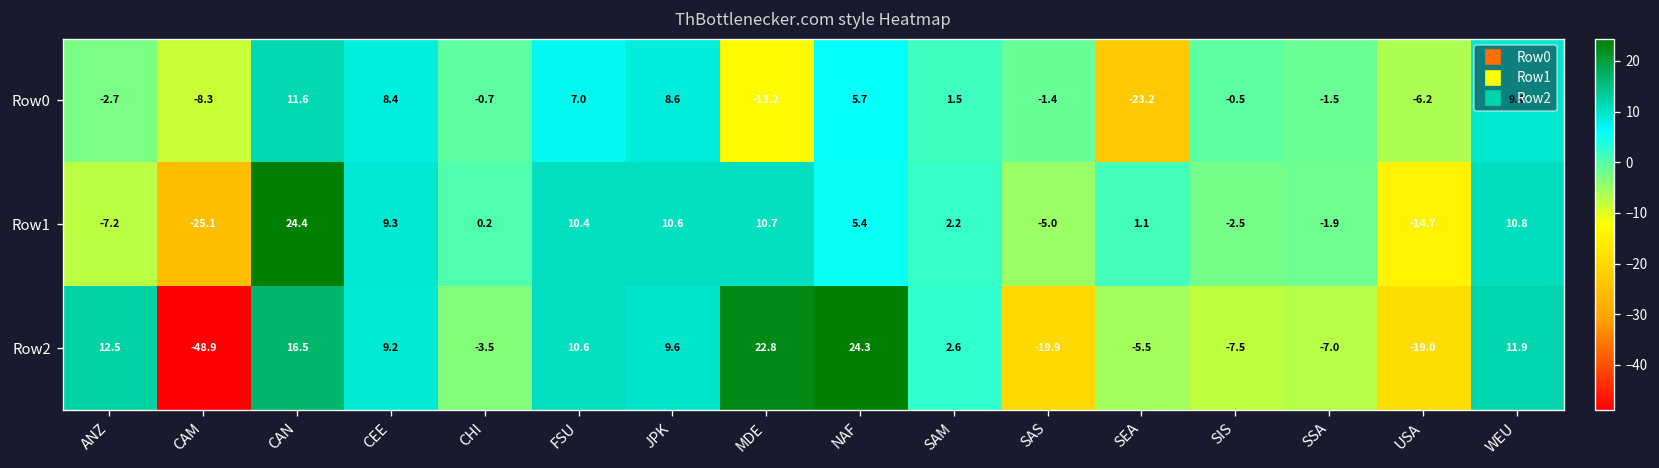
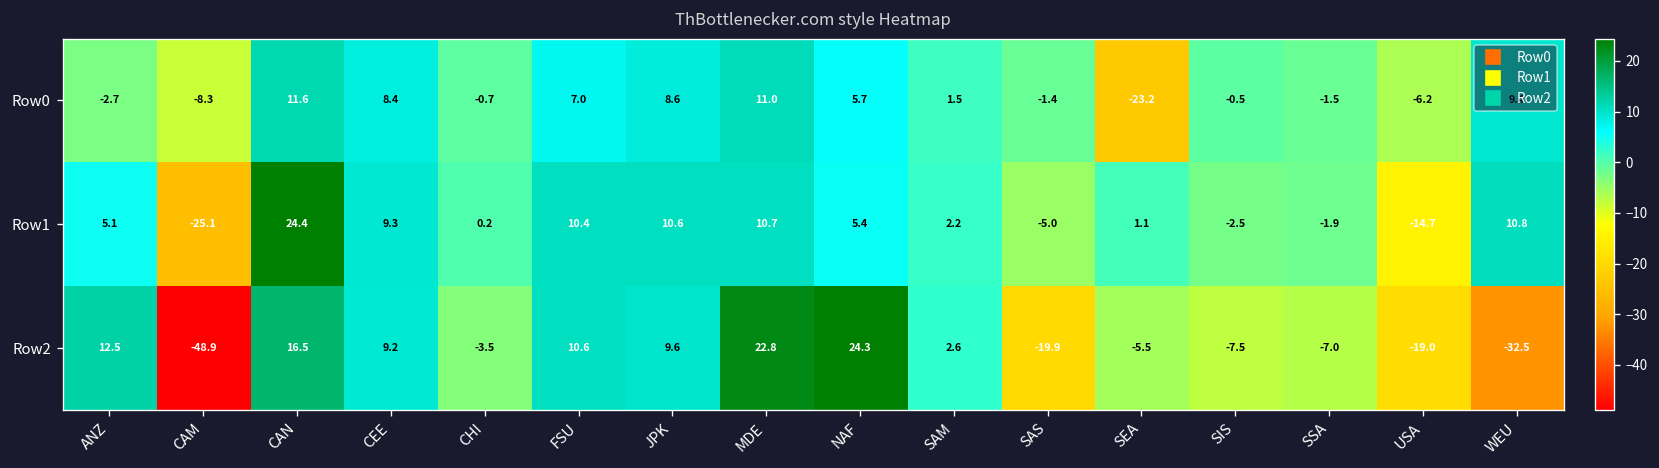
  {
    "Row0": {
      "ANZ": -2.7,
      "CAM": -8.3,
      "CAN": 11.6,
      "CEE": 8.4,
      "CHI": -0.7,
      "FSU": 7.0,
      "JPK": 8.6,
-     "MDE": -13.2,
+     "MDE": 11.0,
      "NAF": 5.7,
      "SAM": 1.5,
      "SAS": -1.4,
      "SEA": -23.2,
      "SIS": -0.5,
      "SSA": -1.5,
      "USA": -6.2
    },
    "Row1": {
-     "ANZ": -7.2,
+     "ANZ": 5.1,
      "CAM": -25.1,
      "CAN": 24.4,
      "CEE": 9.3,
      "CHI": 0.2,
      "FSU": 10.4,
      "JPK": 10.6,
      "MDE": 10.7,
      "NAF": 5.4,
      "SAM": 2.2,
      "SAS": -5.0,
      "SEA": 1.1,
      "SIS": -2.5,
      "SSA": -1.9,
      "USA": -14.7,
      "WEU": 10.8
    },
    "Row2": {
      "ANZ": 12.5,
      "CAM": -48.9,
      "CAN": 16.5,
      "CEE": 9.2,
      "CHI": -3.5,
      "FSU": 10.6,
      "JPK": 9.6,
      "MDE": 22.8,
      "NAF": 24.3,
      "SAM": 2.6,
      "SAS": -19.9,
      "SEA": -5.5,
      "SIS": -7.5,
      "SSA": -7.0,
      "USA": -19.0,
-     "WEU": 11.9
+     "WEU": -32.5
    }
  }
